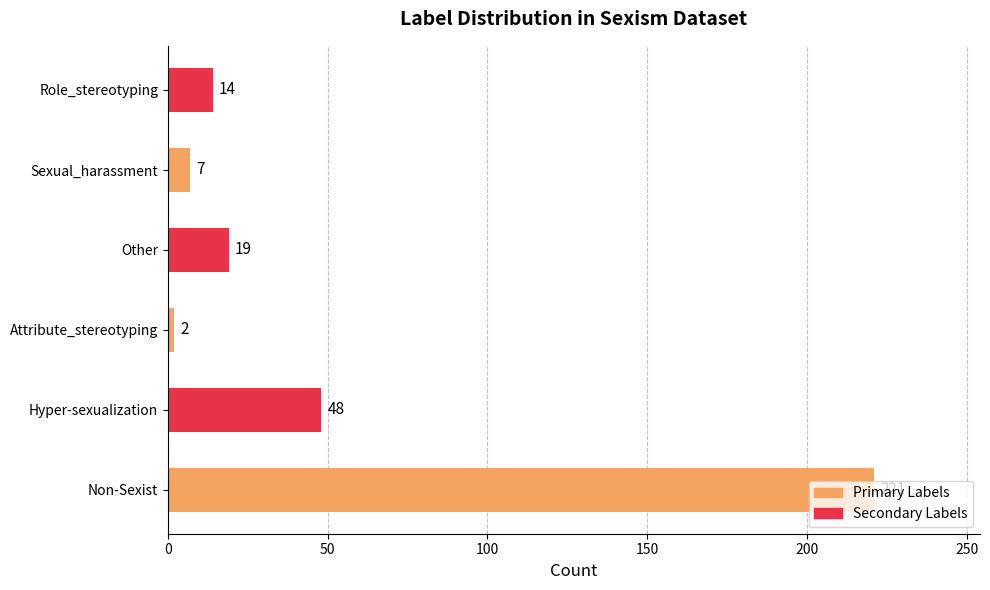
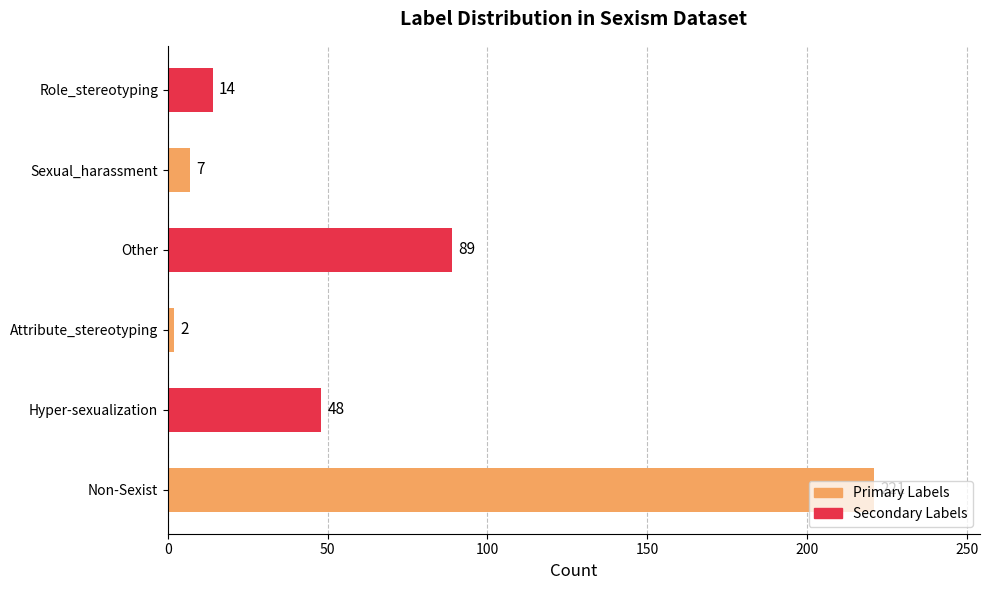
  {
    "Role_stereotyping": 14,
    "Sexual_harassment": 7,
-   "Other": 19,
+   "Other": 89,
    "Attribute_stereotyping": 2,
    "Hyper-sexualization": 48
  }
